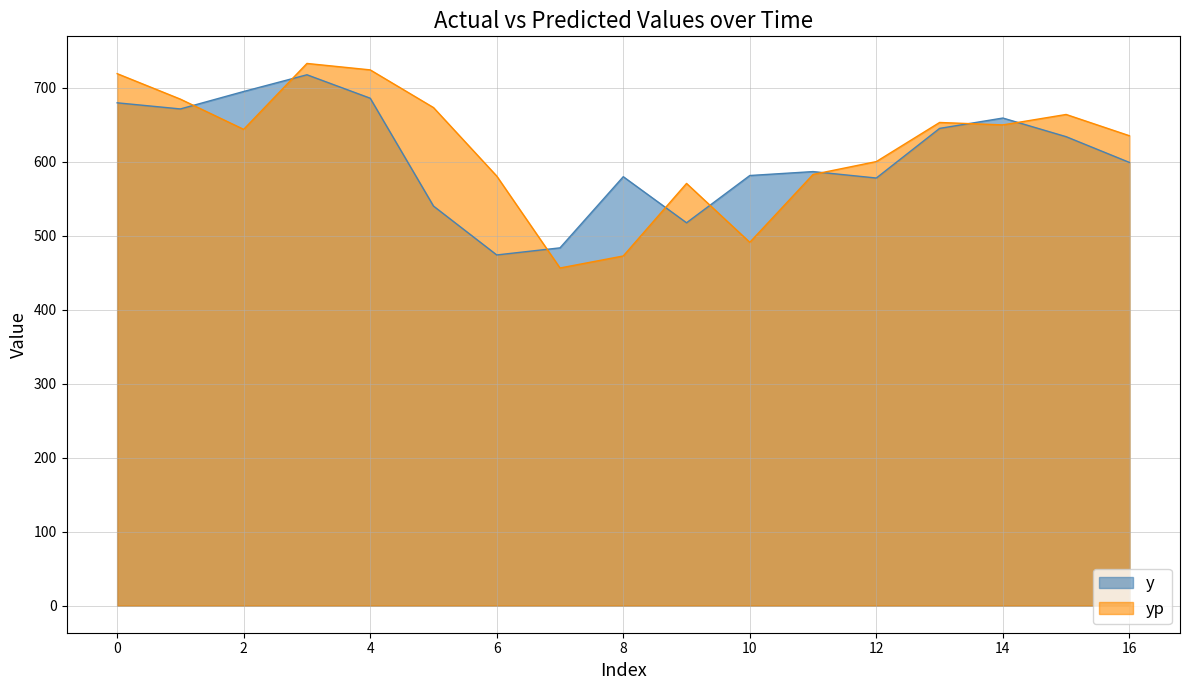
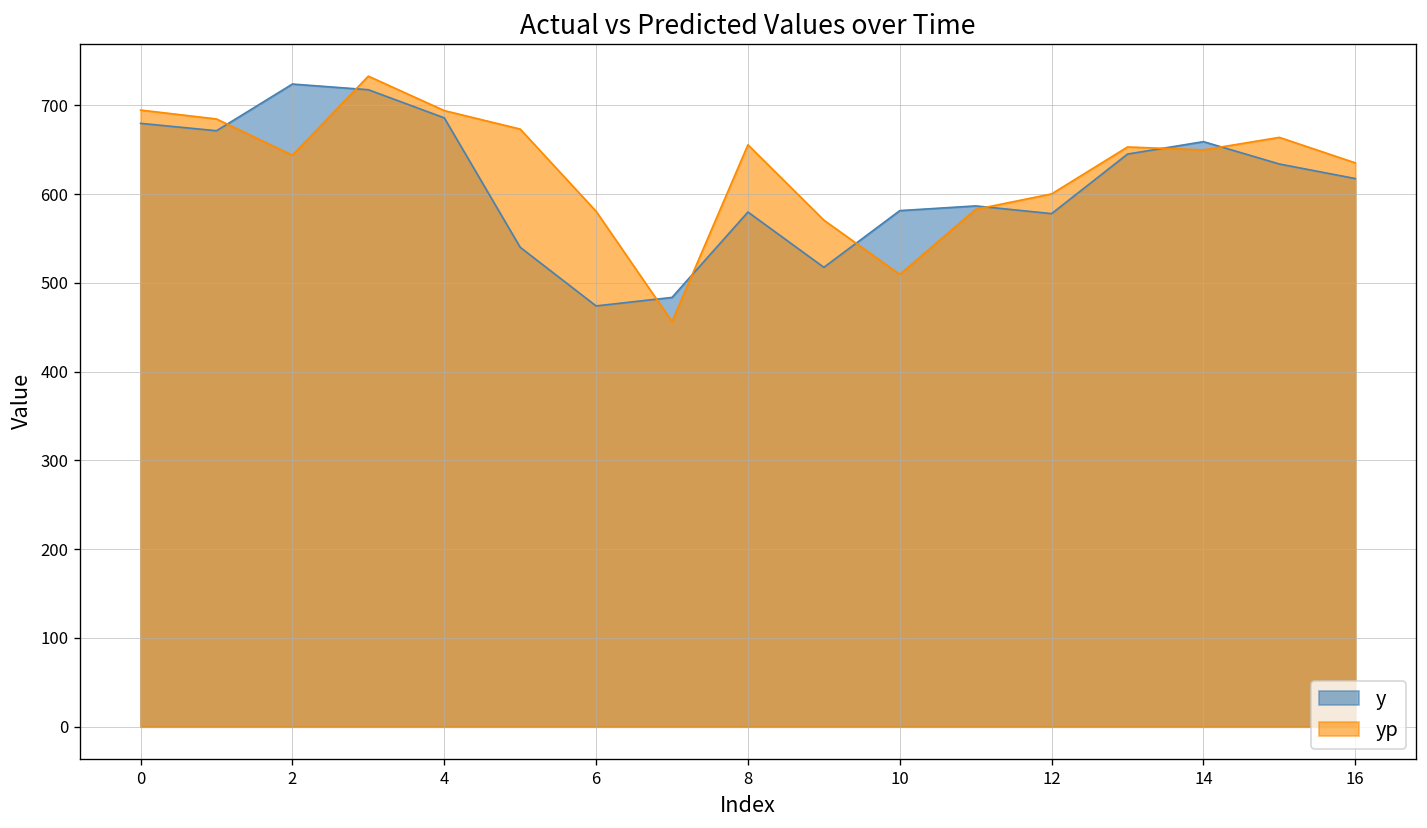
  {
    "y": {
      "0": 680,
-     "2": 700,
+     "2": 720,
      "4": 690,
      "6": 470,
      "8": 580,
      "10": 580,
      "12": 580,
      "14": 660,
-     "16": 600
+     "16": 620
    },
    "yp": {
-     "0": 720,
+     "0": 690,
      "2": 640,
-     "4": 720,
+     "4": 690,
      "6": 580,
-     "8": 470,
-     "10": 490,
+     "8": 660,
+     "10": 510,
      "12": 600,
      "14": 650,
      "16": 640
    }
  }
